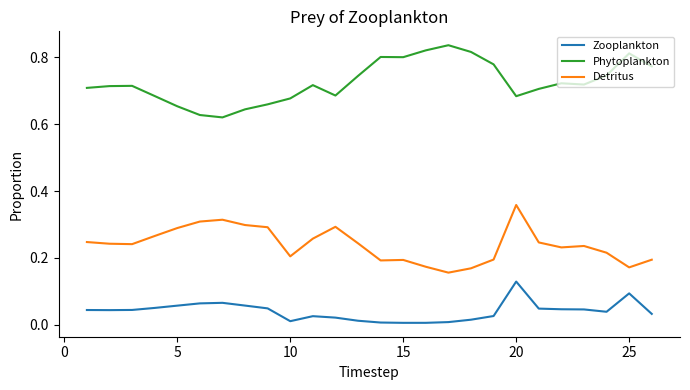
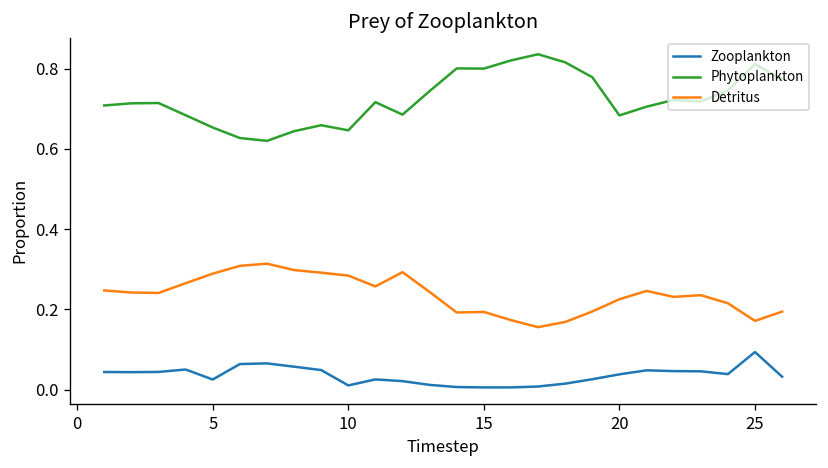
  {
    "Zooplankton": {
-     "5": 0.06,
+     "5": 0.03,
      "10": 0.01,
      "15": 0.01,
-     "20": 0.13,
+     "20": 0.04,
      "25": 0.09
    },
    "Phytoplankton": {
      "5": 0.65,
-     "10": 0.68,
+     "10": 0.65,
      "15": 0.80,
      "20": 0.68
    },
    "Detritus": {
      "5": 0.29,
-     "10": 0.20,
+     "10": 0.28,
      "15": 0.19,
-     "20": 0.36,
+     "20": 0.23,
      "25": 0.17
    }
  }
